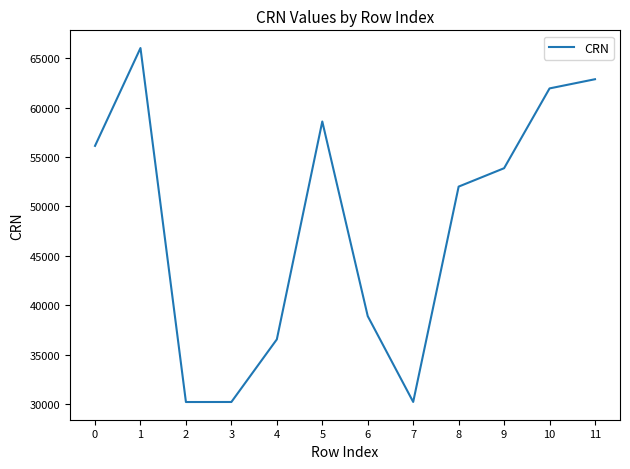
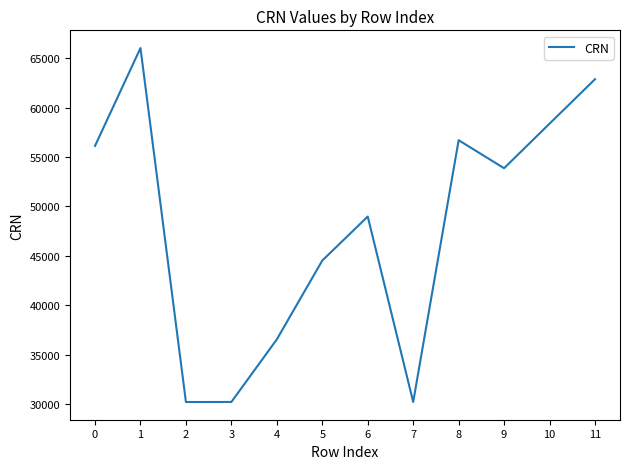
  {
    "0": 56000,
    "1": 66000,
    "2": 30000,
    "3": 30000,
    "4": 37000,
-   "5": 59000,
-   "6": 39000,
+   "5": 45000,
+   "6": 49000,
    "7": 30000,
-   "8": 52000,
+   "8": 57000,
    "9": 54000,
-   "10": 62000,
+   "10": 58000,
    "11": 63000
  }
